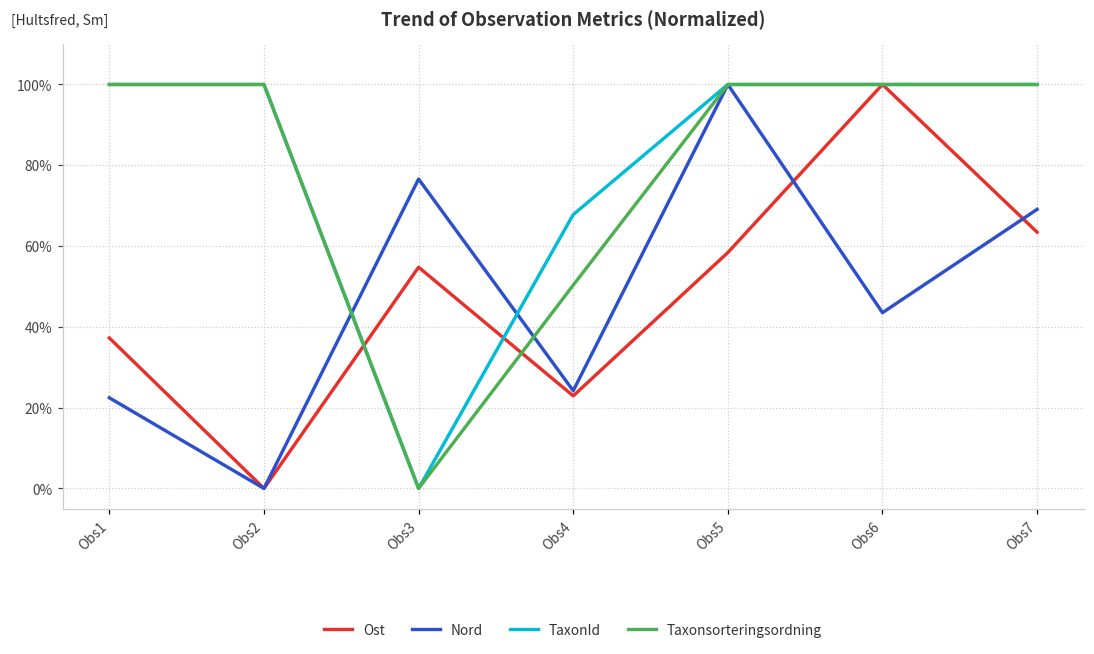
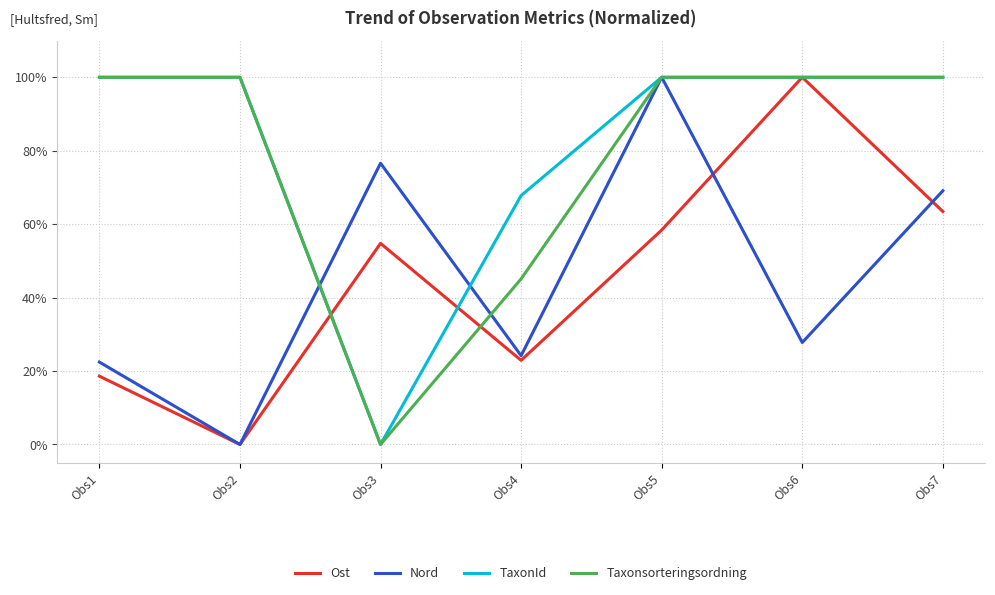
  {
    "Ost": {
-     "Obs1": "37%",
+     "Obs1": "19%",
      "Obs3": "55%",
      "Obs4": "23%",
      "Obs5": "58%",
      "Obs7": "63%"
    },
    "Nord": {
      "Obs1": "22%",
      "Obs3": "77%",
      "Obs4": "24%",
-     "Obs6": "44%",
+     "Obs6": "28%",
      "Obs7": "69%"
    },
    "TaxonId": {
      "Obs4": "68%"
    },
    "Taxonsorteringsordning": {
-     "Obs4": "50%"
+     "Obs4": "45%"
    }
  }
